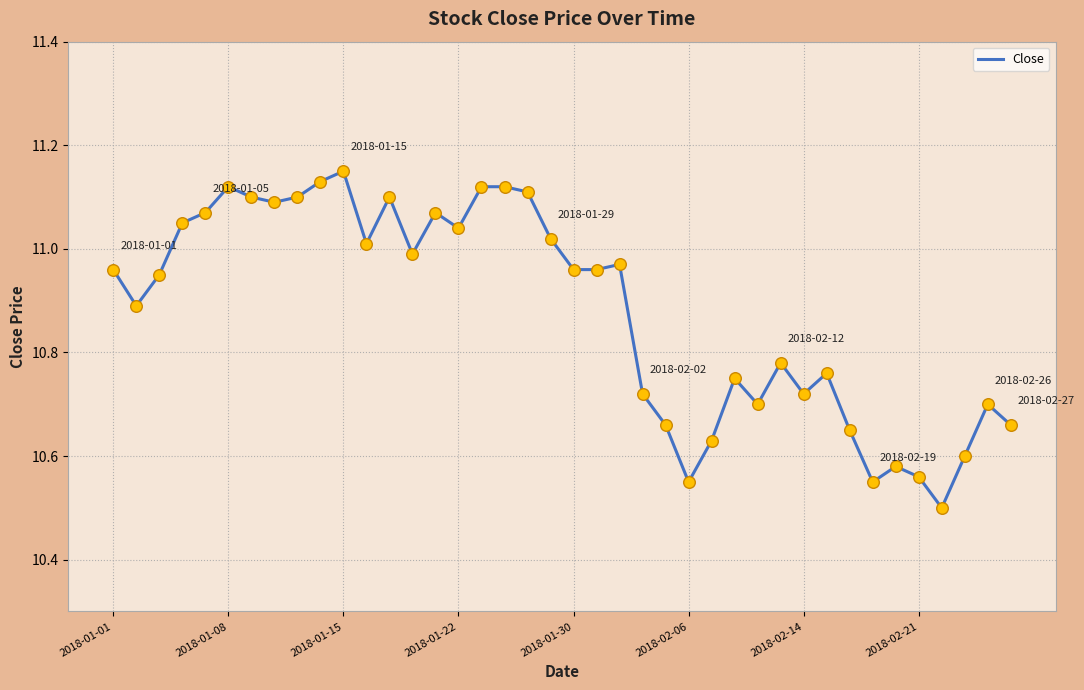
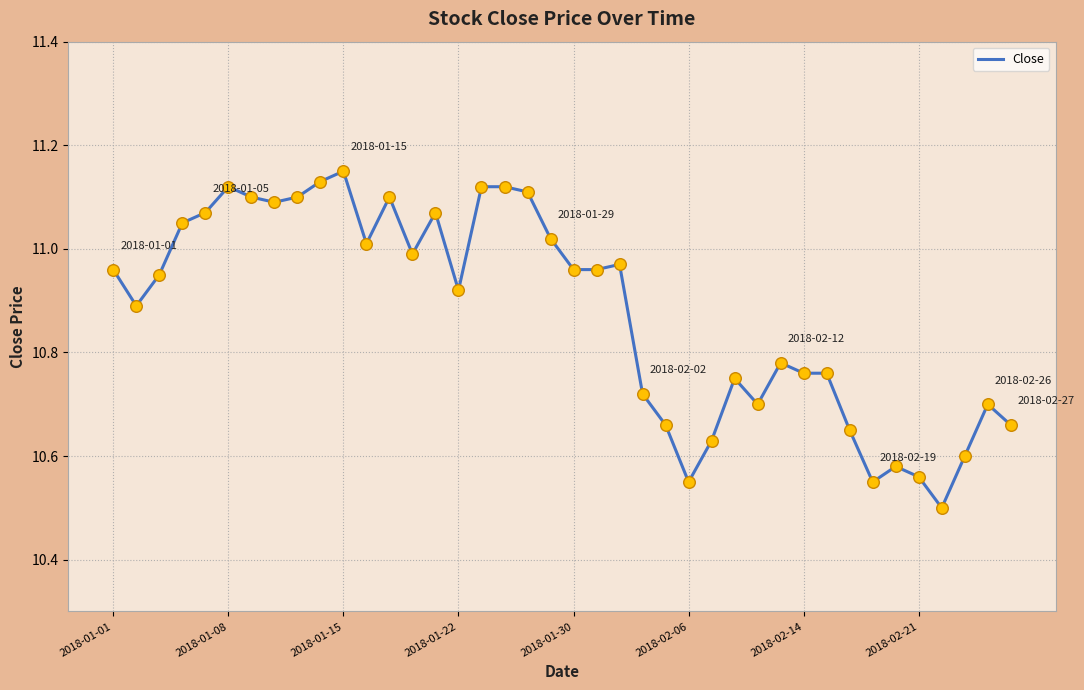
  {
    "2018-01-01": 10.96,
-   "2018-01-22": 11.04,
+   "2018-01-22": 10.92,
    "2018-01-30": 10.96,
    "2018-02-06": 10.55,
-   "2018-02-14": 10.72,
+   "2018-02-14": 10.76,
    "2018-02-21": 10.56
  }
